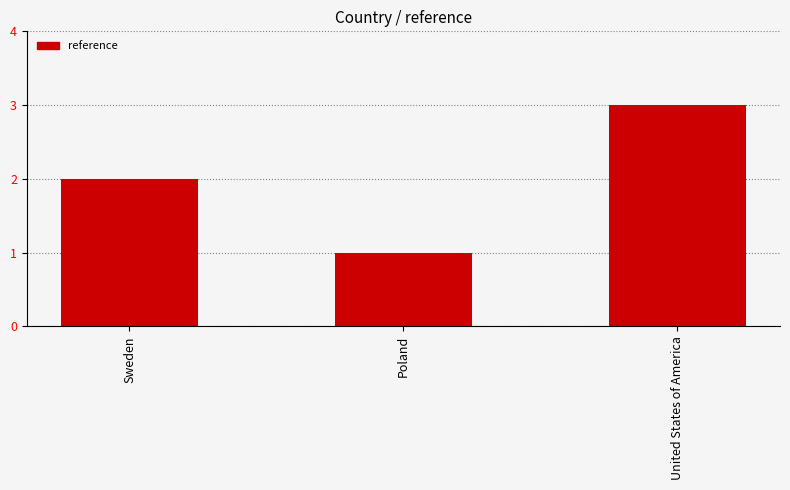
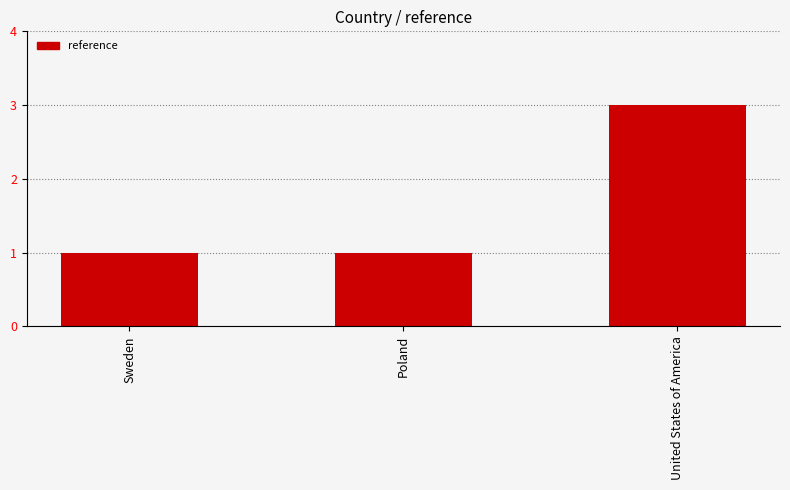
  {
-   "Sweden": 2,
+   "Sweden": 1,
    "Poland": 1,
    "United States of America": 3
  }
